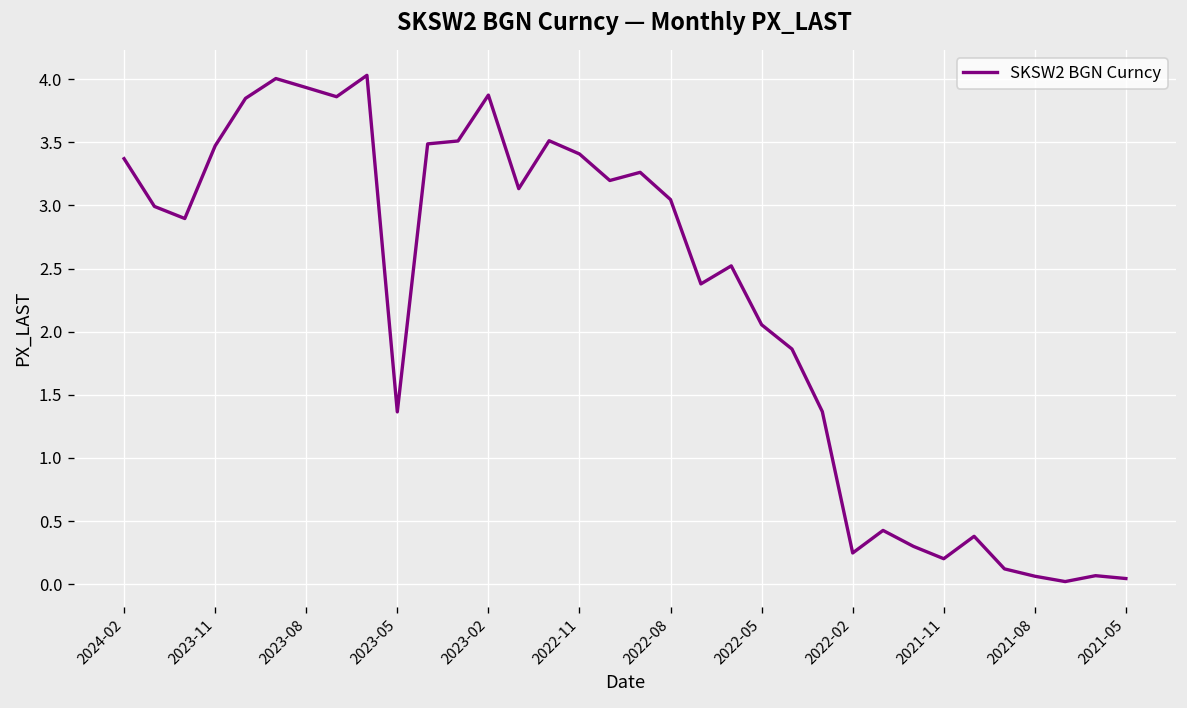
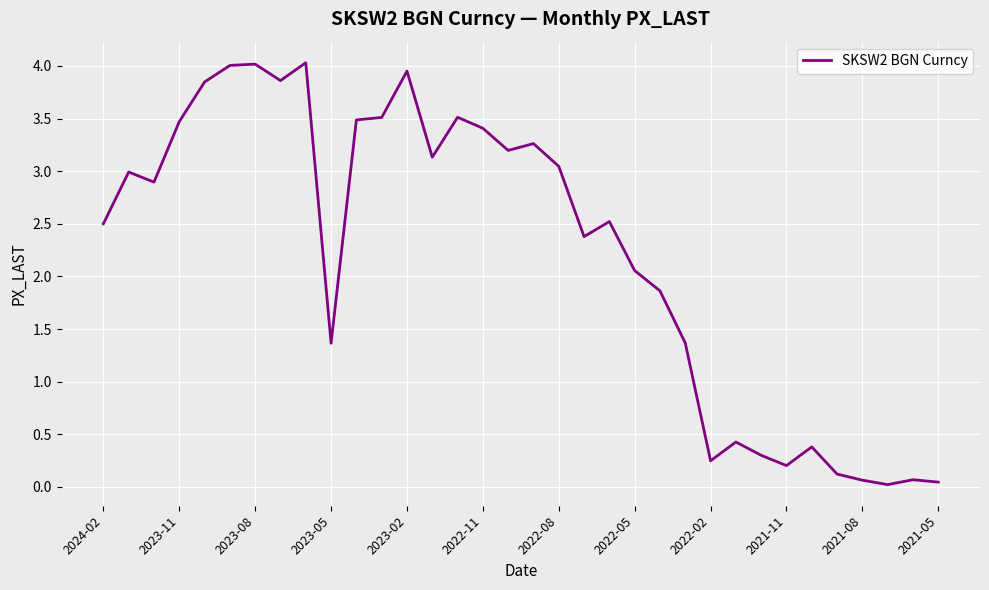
  {
-   "2024-02": 3.37,
+   "2024-02": 2.50,
    "2023-11": 3.47,
-   "2023-08": 3.93,
+   "2023-08": 4.02,
    "2023-05": 1.36,
-   "2023-02": 3.87,
+   "2023-02": 3.95,
    "2022-11": 3.41,
    "2022-08": 3.05,
    "2022-05": 2.06,
    "2022-02": 0.25,
    "2021-11": 0.20,
    "2021-08": 0.06,
    "2021-05": 0.05
  }
